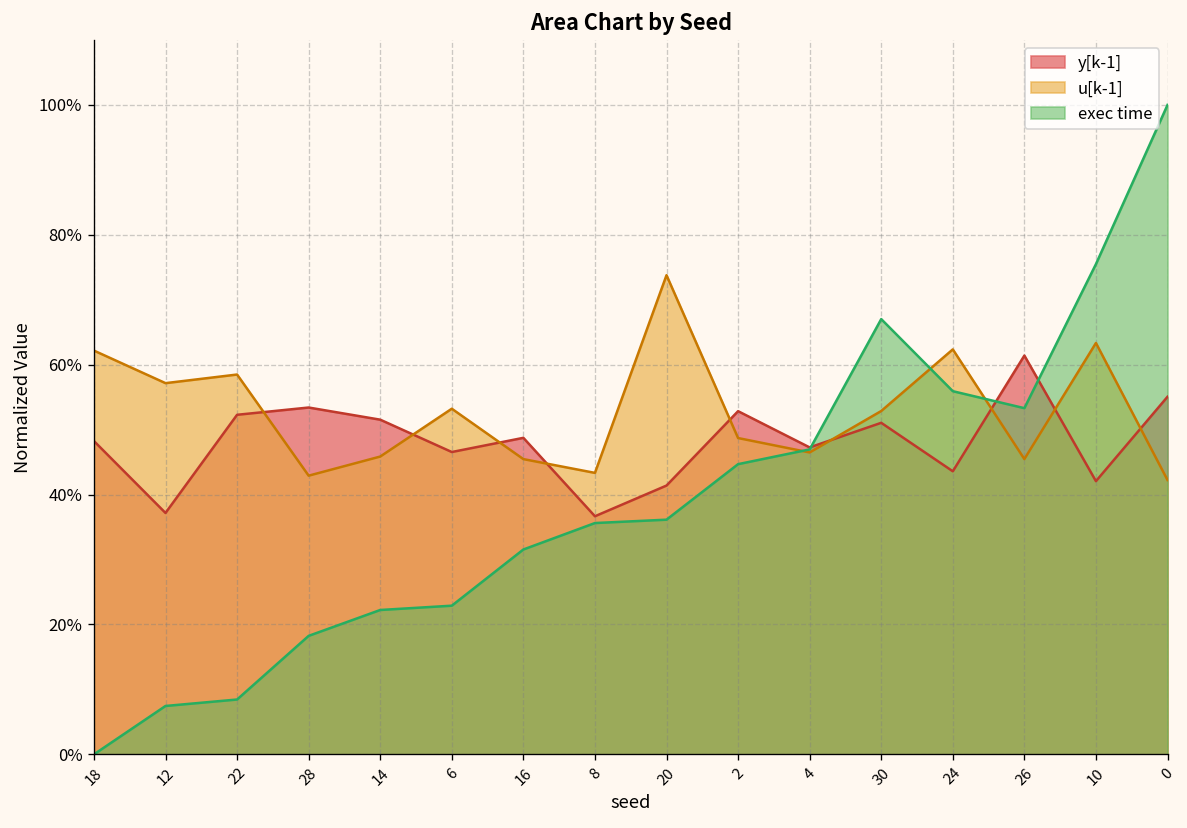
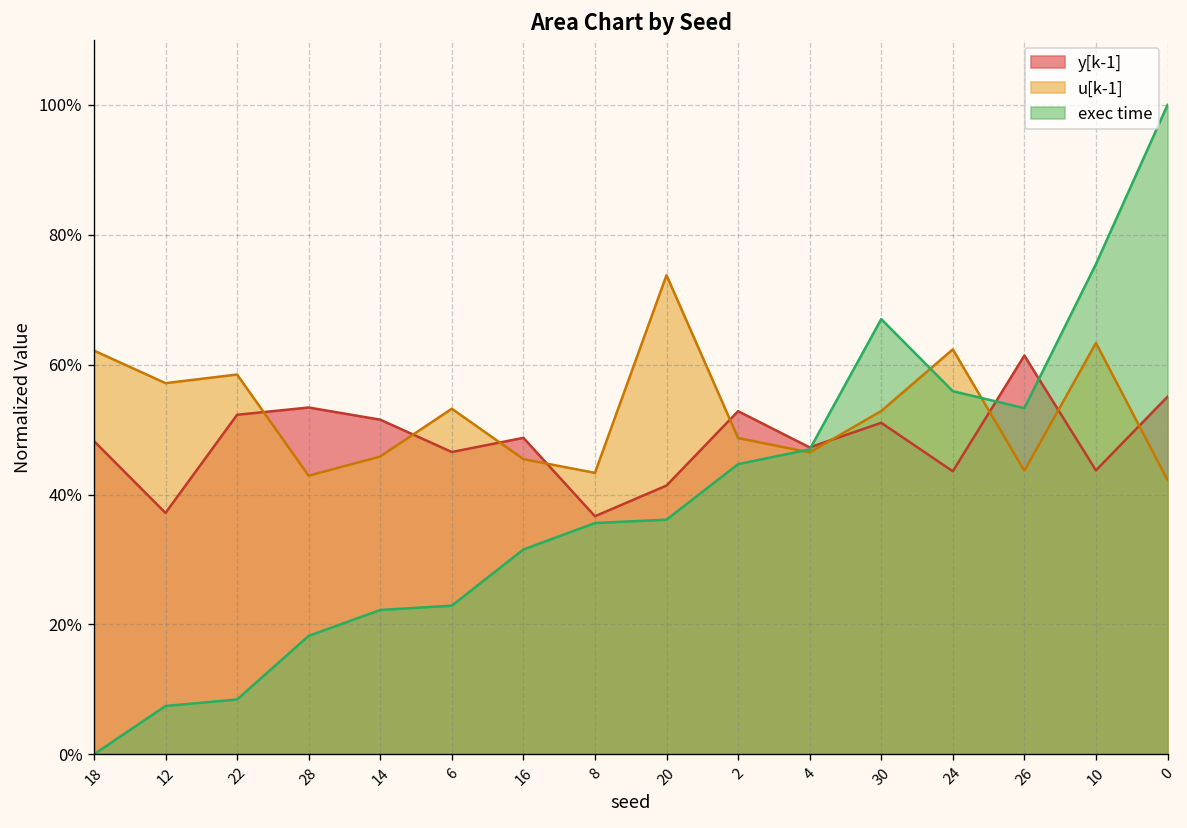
  {
    "y[k-1]": {
      "18": "48%",
      "12": "37%",
      "22": "52%",
      "28": "53%",
      "14": "52%",
      "6": "47%",
      "16": "49%",
      "8": "37%",
      "20": "41%",
      "2": "53%",
      "30": "51%",
      "24": "44%",
      "26": "61%",
-     "10": "42%",
+     "10": "44%",
      "0": "55%"
    },
    "u[k-1]": {
      "18": "62%",
      "12": "57%",
      "22": "58%",
      "28": "43%",
      "14": "46%",
      "6": "53%",
      "16": "45%",
      "8": "43%",
      "20": "74%",
      "2": "49%",
      "30": "53%",
      "24": "62%",
-     "26": "45%",
+     "26": "44%",
      "10": "63%",
      "0": "42%"
    },
    "exec time": {
      "18": "0%",
      "12": "7%",
      "22": "8%",
      "28": "18%",
      "14": "22%",
      "6": "23%",
      "16": "32%",
      "8": "36%",
      "20": "36%",
      "2": "45%",
      "30": "67%",
      "24": "56%",
      "26": "53%",
      "10": "75%",
      "0": "100%"
    }
  }
